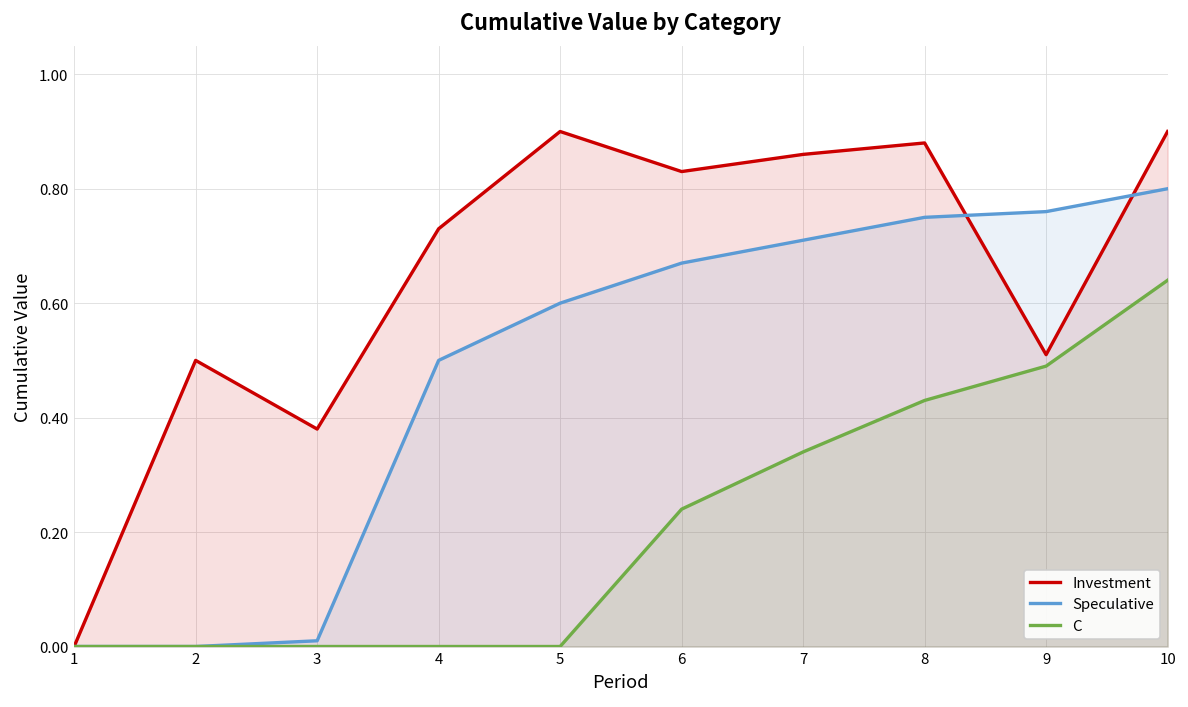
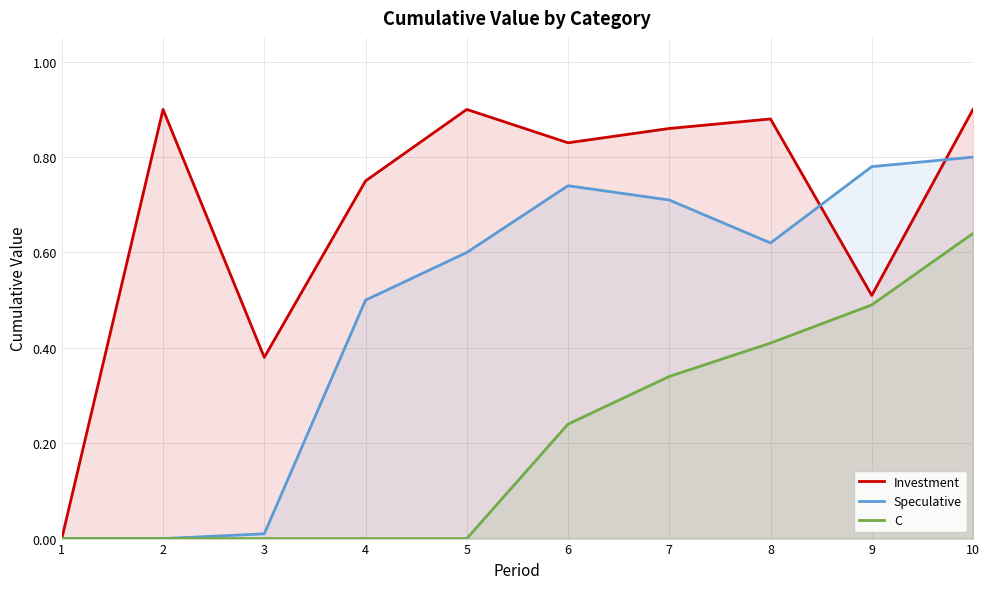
  {
    "Investment": {
-     "2": 0.5,
+     "2": 0.9,
      "3": 0.38,
-     "4": 0.73,
+     "4": 0.75,
      "5": 0.90,
      "6": 0.83,
      "7": 0.86,
      "8": 0.88,
      "9": 0.51,
      "10": 0.90
    },
    "Speculative": {
      "3": 0.01,
      "4": 0.50,
      "5": 0.60,
-     "6": 0.67,
+     "6": 0.74,
      "7": 0.71,
-     "8": 0.75,
-     "9": 0.76,
+     "8": 0.62,
+     "9": 0.78,
      "10": 0.80
    },
    "C": {
      "3": 0.00,
      "4": 0.00,
      "5": 0.00,
      "6": 0.24,
      "7": 0.34,
-     "8": 0.43,
+     "8": 0.41,
      "9": 0.49,
      "10": 0.64
    }
  }
